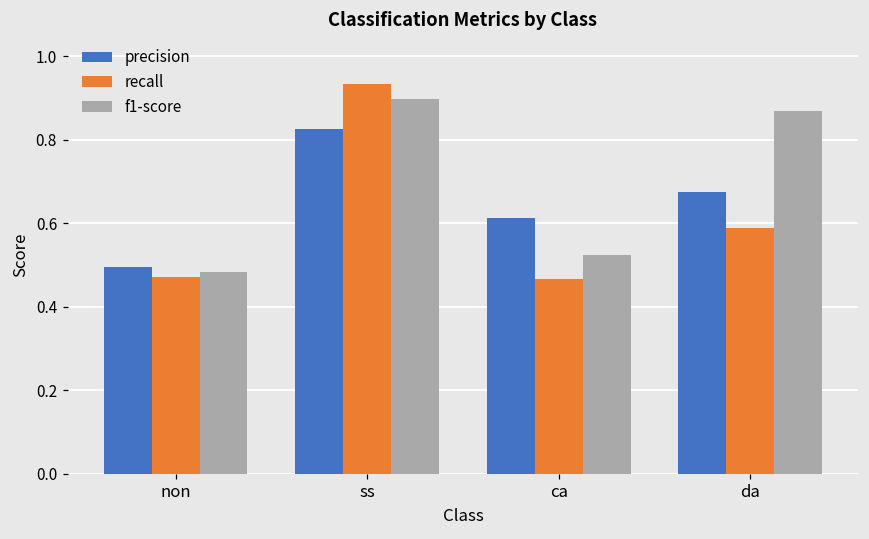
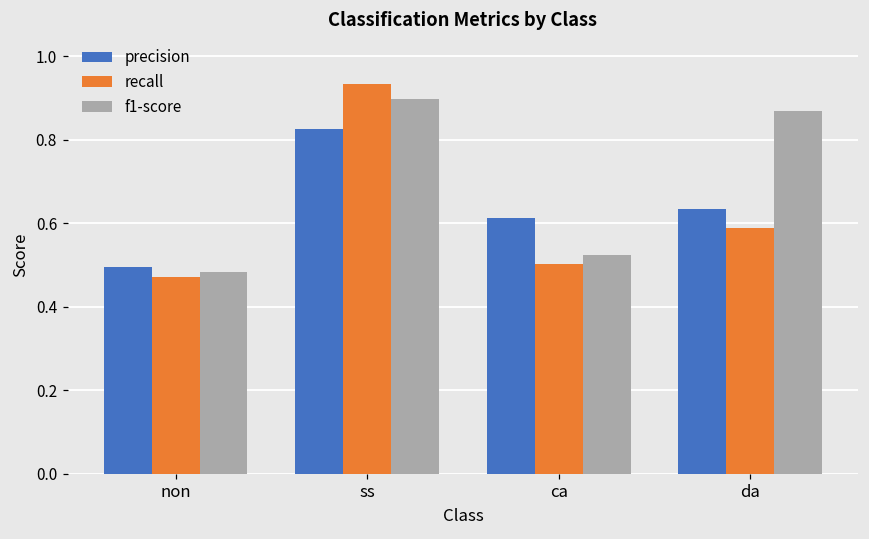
  {
    "precision": {
      "non": 0.50,
      "ss": 0.83,
      "ca": 0.61,
-     "da": 0.68
+     "da": 0.63
    },
    "recall": {
      "non": 0.47,
      "ss": 0.93,
-     "ca": 0.47,
+     "ca": 0.50,
      "da": 0.59
    },
    "f1-score": {
      "non": 0.48,
      "ss": 0.90,
      "ca": 0.52,
      "da": 0.87
    }
  }
